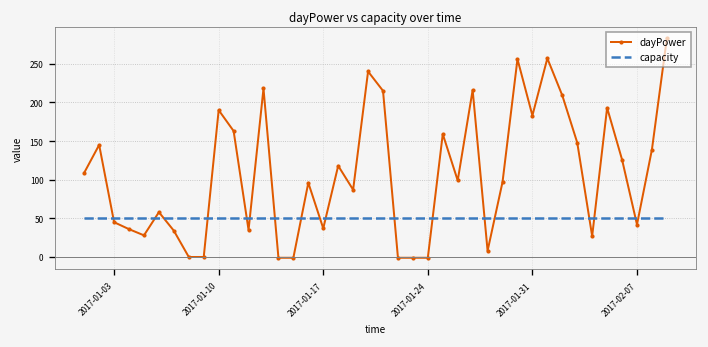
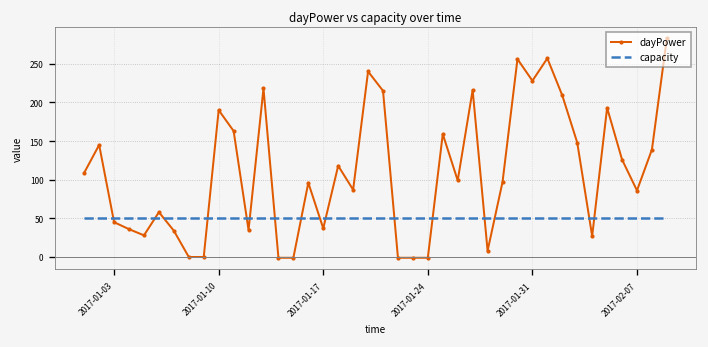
  {
    "dayPower": {
      "2017-01-03": 50,
      "2017-01-10": 190,
      "2017-01-17": 40,
      "2017-01-24": 0,
-     "2017-01-31": 180,
-     "2017-02-07": 40
+     "2017-01-31": 230,
+     "2017-02-07": 90
    },
    "capacity": {
      "2017-01-03": 50,
      "2017-01-10": 50,
      "2017-01-17": 50,
      "2017-01-24": 50,
      "2017-01-31": 50,
      "2017-02-07": 50
    }
  }
